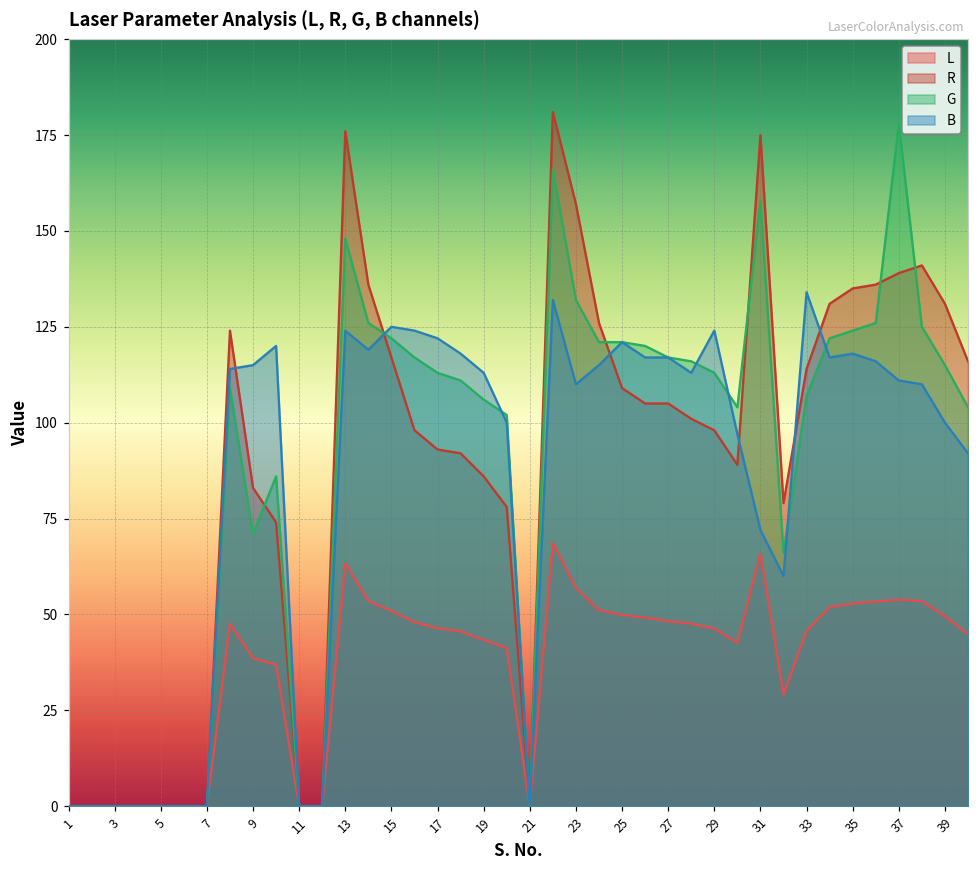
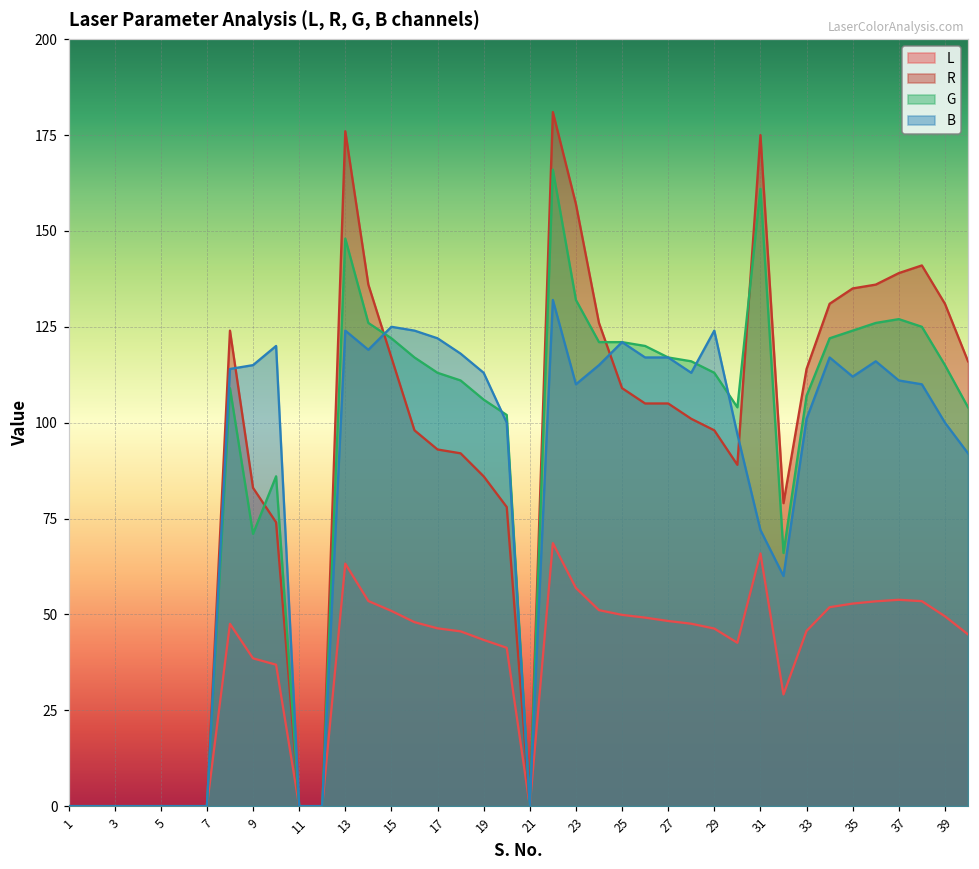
  {
    "G": {
      "9": 71,
      "13": 148,
      "15": 122,
      "17": 113,
      "19": 106,
      "23": 132,
      "29": 113,
-     "31": 158,
+     "31": 161,
      "33": 107,
      "35": 124,
-     "37": 178,
+     "37": 127,
      "39": 115
    },
    "B": {
      "9": 115,
      "13": 124,
      "15": 125,
      "17": 122,
      "19": 113,
      "23": 110,
      "29": 124,
      "31": 72,
-     "33": 134,
-     "35": 118,
+     "33": 101,
+     "35": 112,
      "37": 111,
      "39": 100
    }
  }
